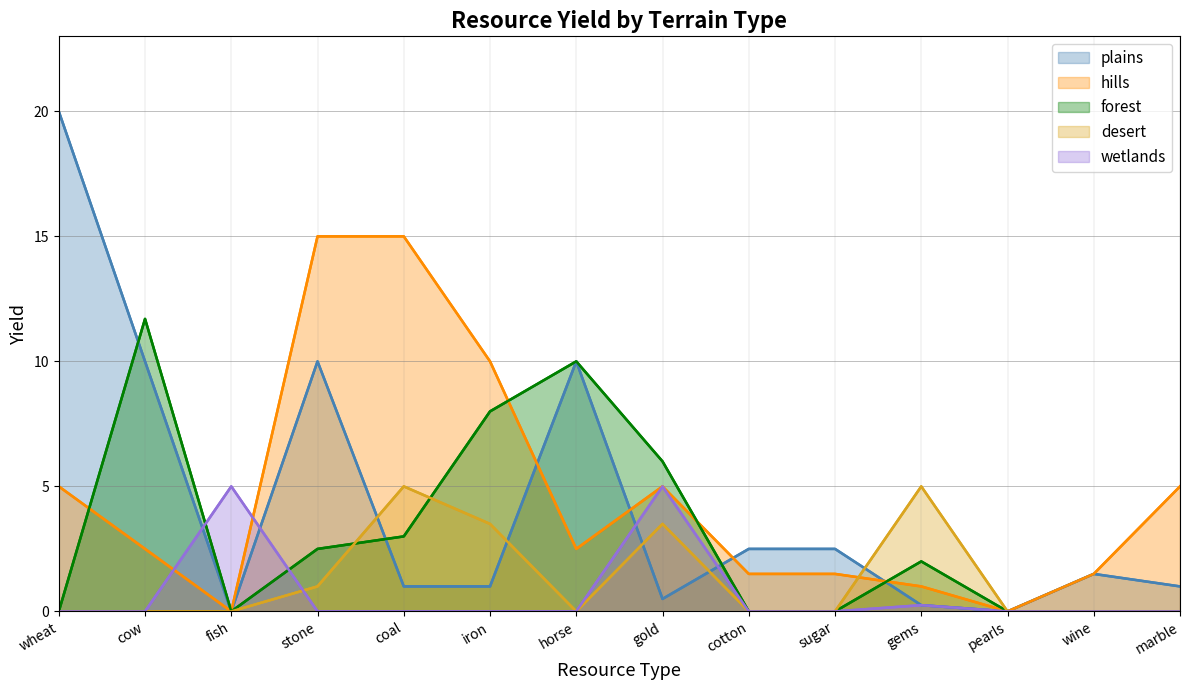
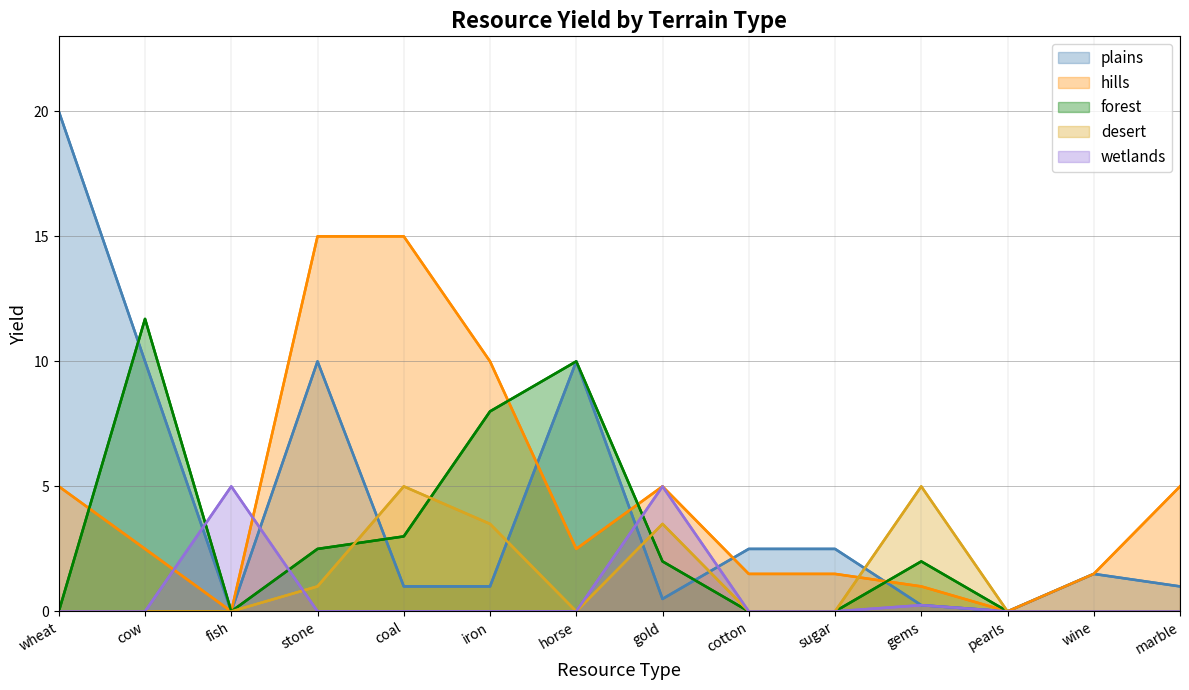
  {
    "forest": {
      "cow": 11.7,
      "stone": 2.5,
      "coal": 3,
      "iron": 8,
-     "gold": 6,
+     "gold": 2,
      "gems": 2
    }
  }
